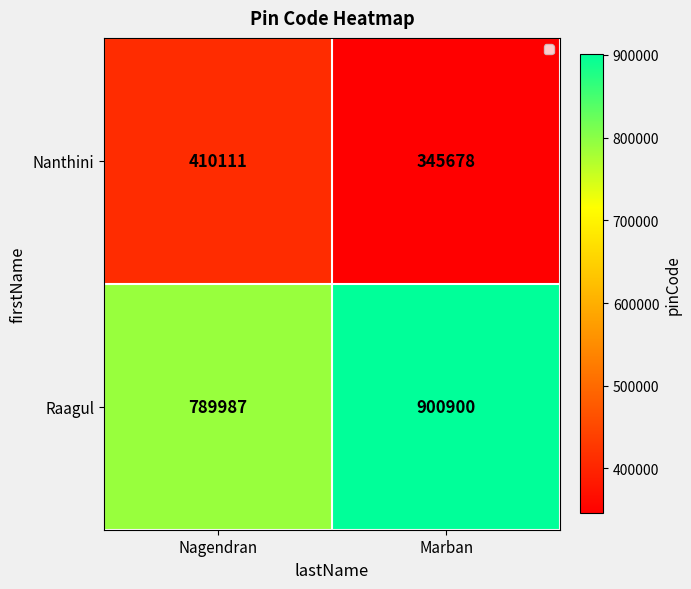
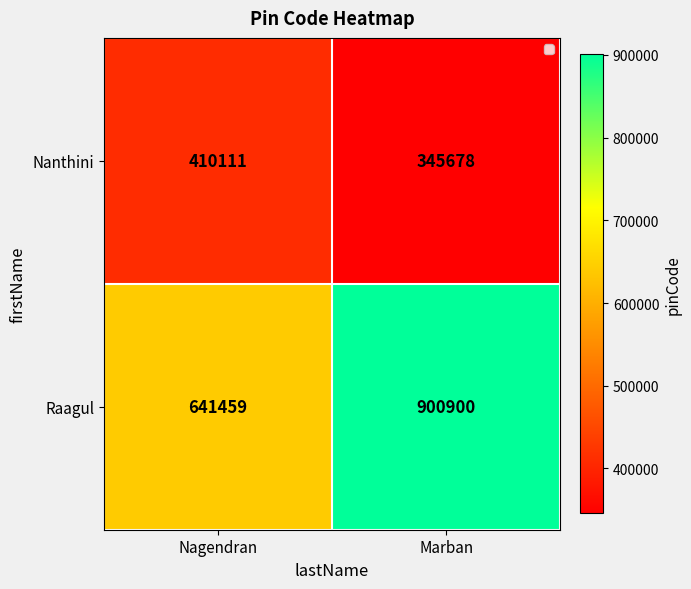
  {
    "Nanthini": {
      "Nagendran": 410111,
      "Marban": 345678
    },
    "Raagul": {
-     "Nagendran": 789987,
+     "Nagendran": 641459,
      "Marban": 900900
    }
  }
